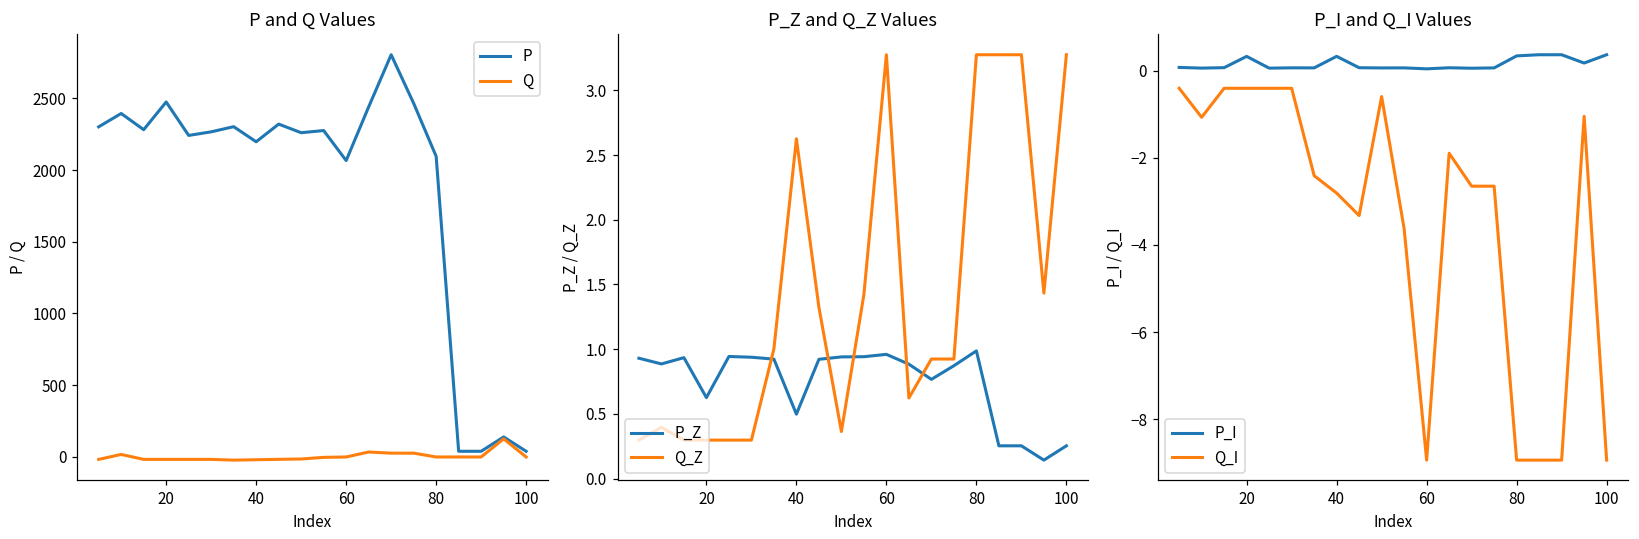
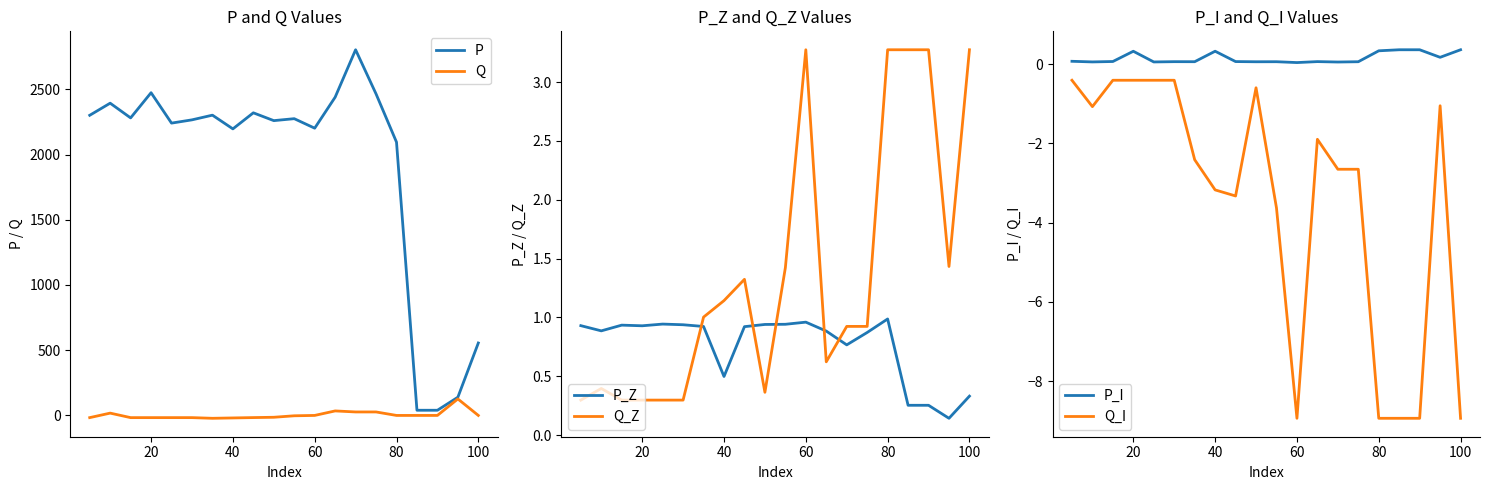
  {
    "P and Q Values": {
      "P": {
        "20": 2480,
        "40": 2200,
-       "60": 2070,
+       "60": 2200,
        "80": 2100,
-       "100": 40
+       "100": 550
      },
      "Q": {
        "20": -20,
        "40": -20,
        "60": 0,
        "80": 0,
        "100": 0
      }
    },
    "P_Z and Q_Z Values": {
      "P_Z": {
-       "20": 0.63,
+       "20": 0.93,
        "40": 0.50,
        "60": 0.96,
        "80": 0.99,
-       "100": 0.25
+       "100": 0.33
      },
      "Q_Z": {
-       "40": 2.63,
+       "40": 1.14,
        "60": 3.28,
        "80": 3.28,
        "100": 3.28
      }
    },
    "P_I and Q_I Values": {
      "P_I": {
        "20": 0.3,
        "40": 0.3,
        "60": 0.0,
        "80": 0.3,
        "100": 0.4
      },
      "Q_I": {
        "20": -0.4,
-       "40": -2.8,
+       "40": -3.2,
        "60": -8.9,
        "80": -8.9,
        "100": -8.9
      }
    }
  }
